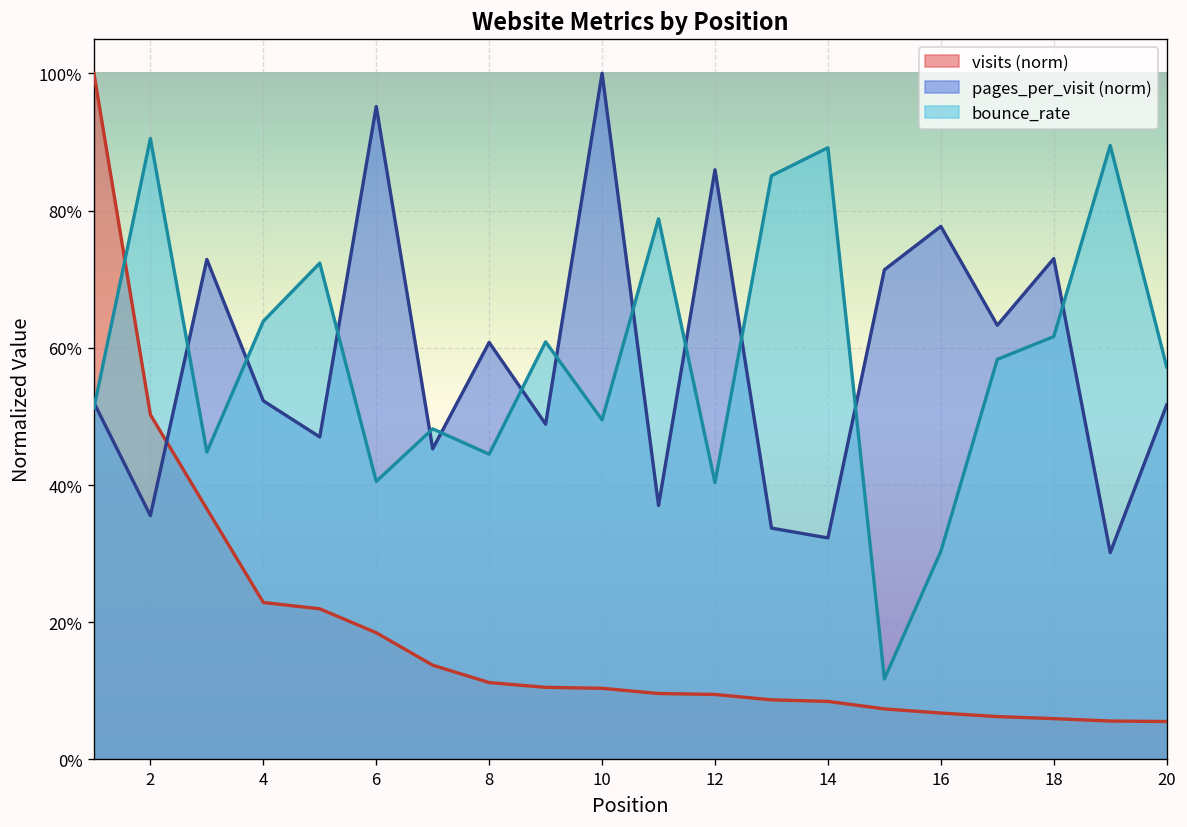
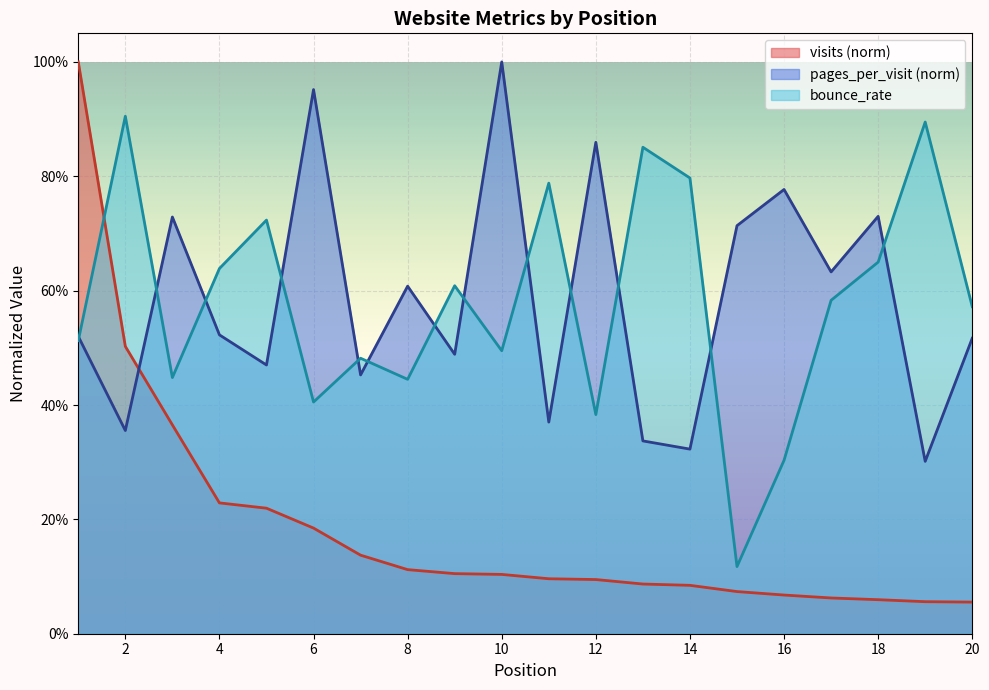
  {
    "visits (norm)": {
      "2": "50%",
      "4": "23%",
      "6": "18%",
      "8": "11%",
      "10": "10%",
      "12": "9%",
      "14": "8%",
      "16": "7%",
      "18": "6%",
      "20": "6%"
    },
    "pages_per_visit (norm)": {
      "2": "36%",
      "4": "52%",
      "6": "95%",
      "8": "61%",
      "10": "100%",
      "12": "86%",
      "14": "32%",
      "16": "78%",
      "18": "73%",
      "20": "52%"
    },
    "bounce_rate": {
      "2": "91%",
      "4": "64%",
      "6": "41%",
      "8": "44%",
      "10": "49%",
-     "12": "40%",
-     "14": "89%",
+     "12": "38%",
+     "14": "80%",
      "16": "30%",
-     "18": "62%",
+     "18": "65%",
      "20": "57%"
    }
  }
